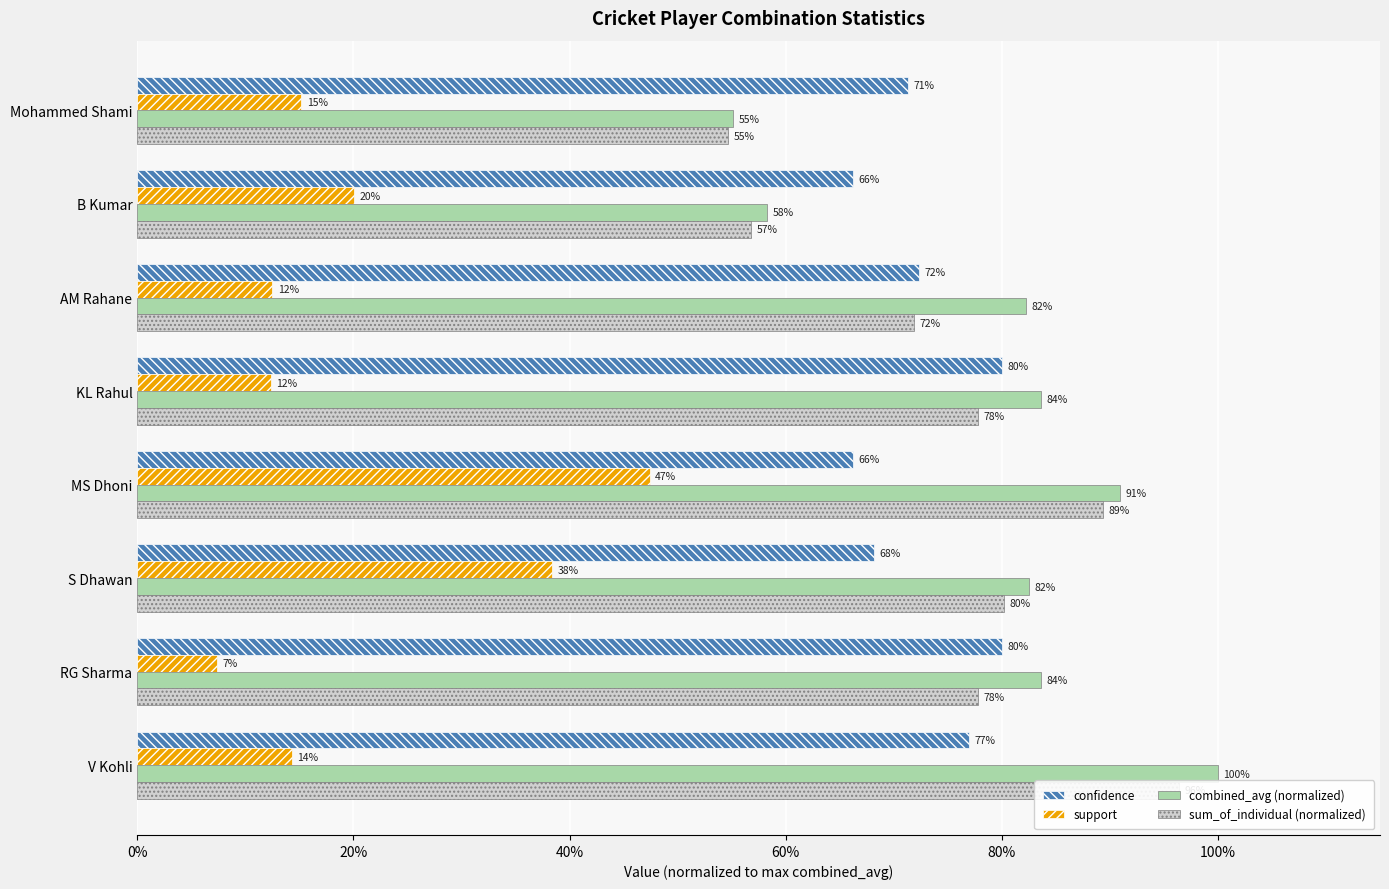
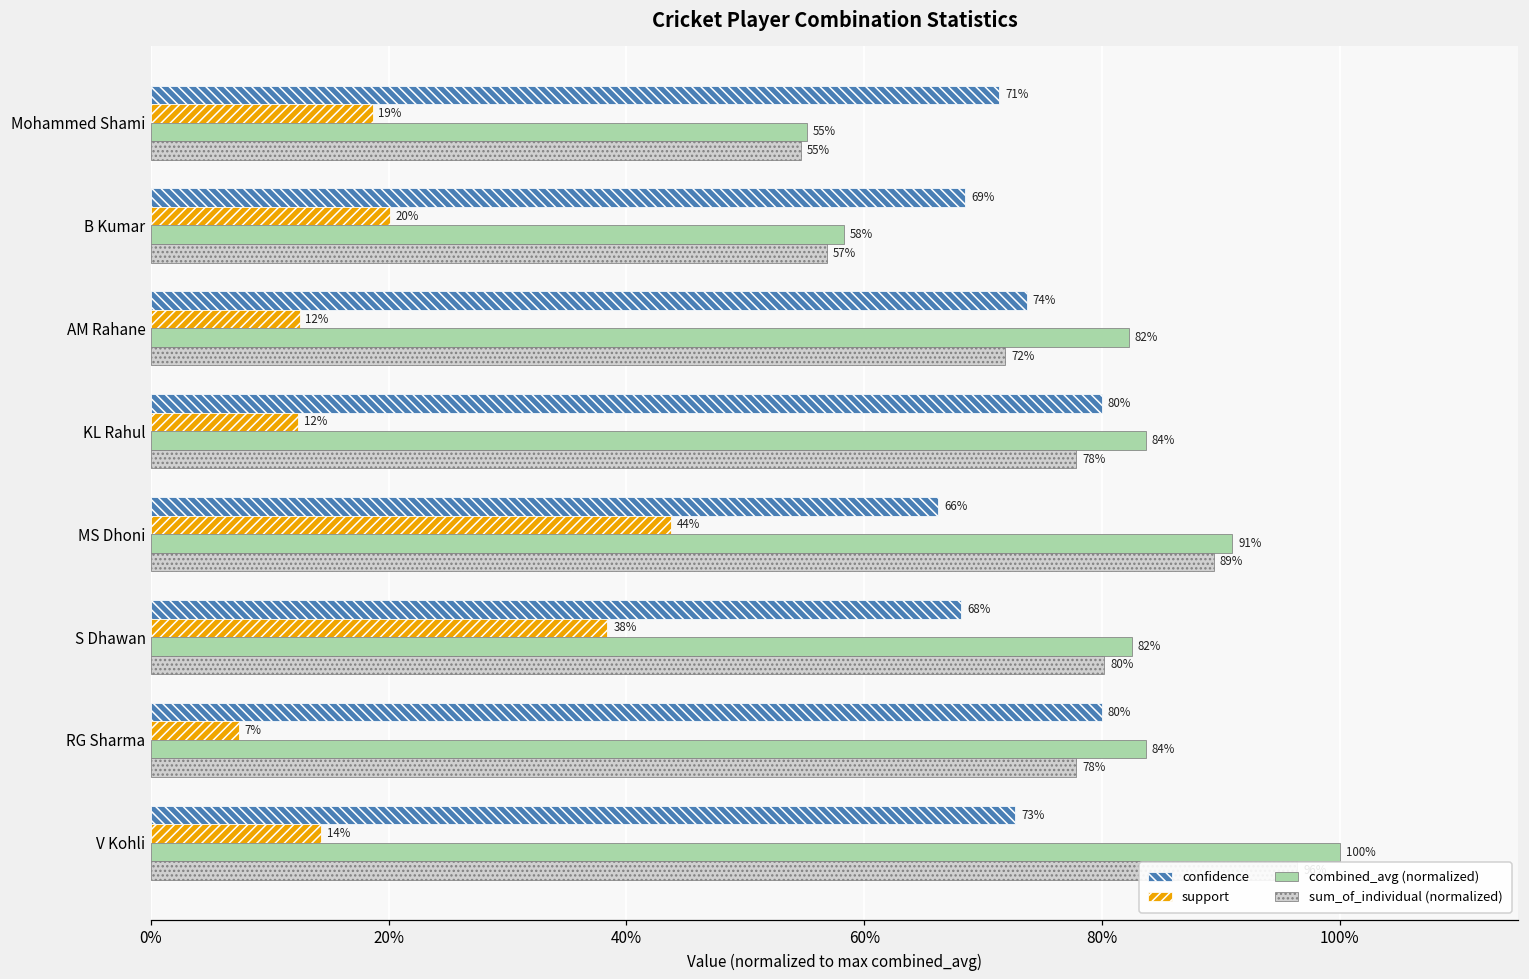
  {
    "confidence": {
      "Mohammed Shami": "71%",
-     "B Kumar": "66%",
-     "AM Rahane": "72%",
+     "B Kumar": "69%",
+     "AM Rahane": "74%",
      "KL Rahul": "80%",
      "MS Dhoni": "66%",
      "S Dhawan": "68%",
      "RG Sharma": "80%",
-     "V Kohli": "77%"
+     "V Kohli": "73%"
    },
    "support": {
-     "Mohammed Shami": "15%",
+     "Mohammed Shami": "19%",
      "B Kumar": "20%",
      "AM Rahane": "12%",
      "KL Rahul": "12%",
-     "MS Dhoni": "47%",
+     "MS Dhoni": "44%",
      "S Dhawan": "38%",
      "RG Sharma": "7%",
      "V Kohli": "14%"
    }
  }
